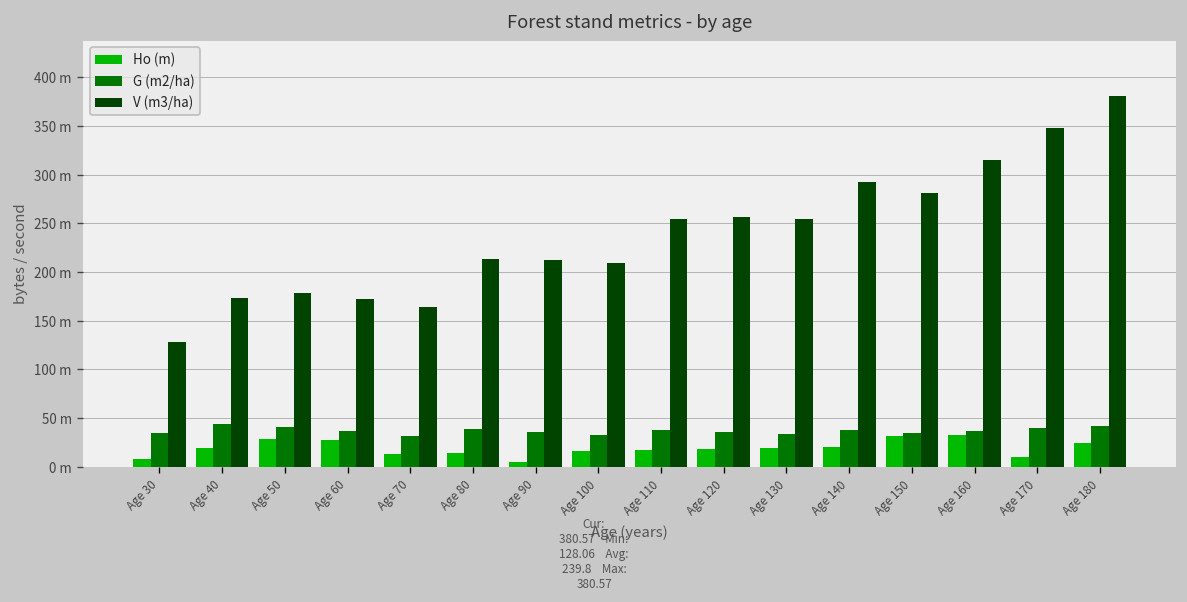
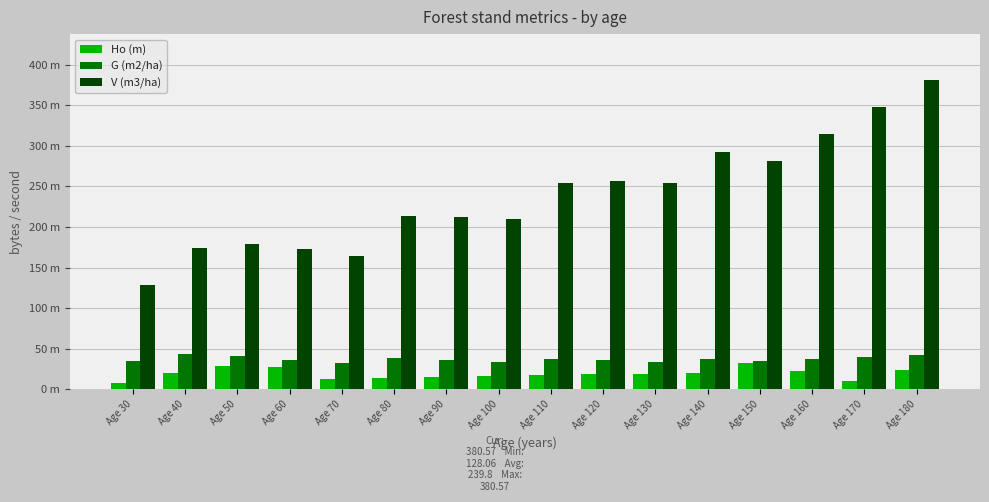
  {
    "Ho (m)": {
      "Age 30": "10 m",
      "Age 40": "20 m",
      "Age 50": "30 m",
      "Age 60": "30 m",
      "Age 70": "10 m",
      "Age 80": "10 m",
-     "Age 90": "10 m",
+     "Age 90": "20 m",
      "Age 100": "20 m",
      "Age 110": "20 m",
      "Age 120": "20 m",
      "Age 130": "20 m",
      "Age 140": "20 m",
      "Age 150": "30 m",
-     "Age 160": "30 m",
+     "Age 160": "20 m",
      "Age 170": "10 m",
      "Age 180": "20 m"
    }
  }
